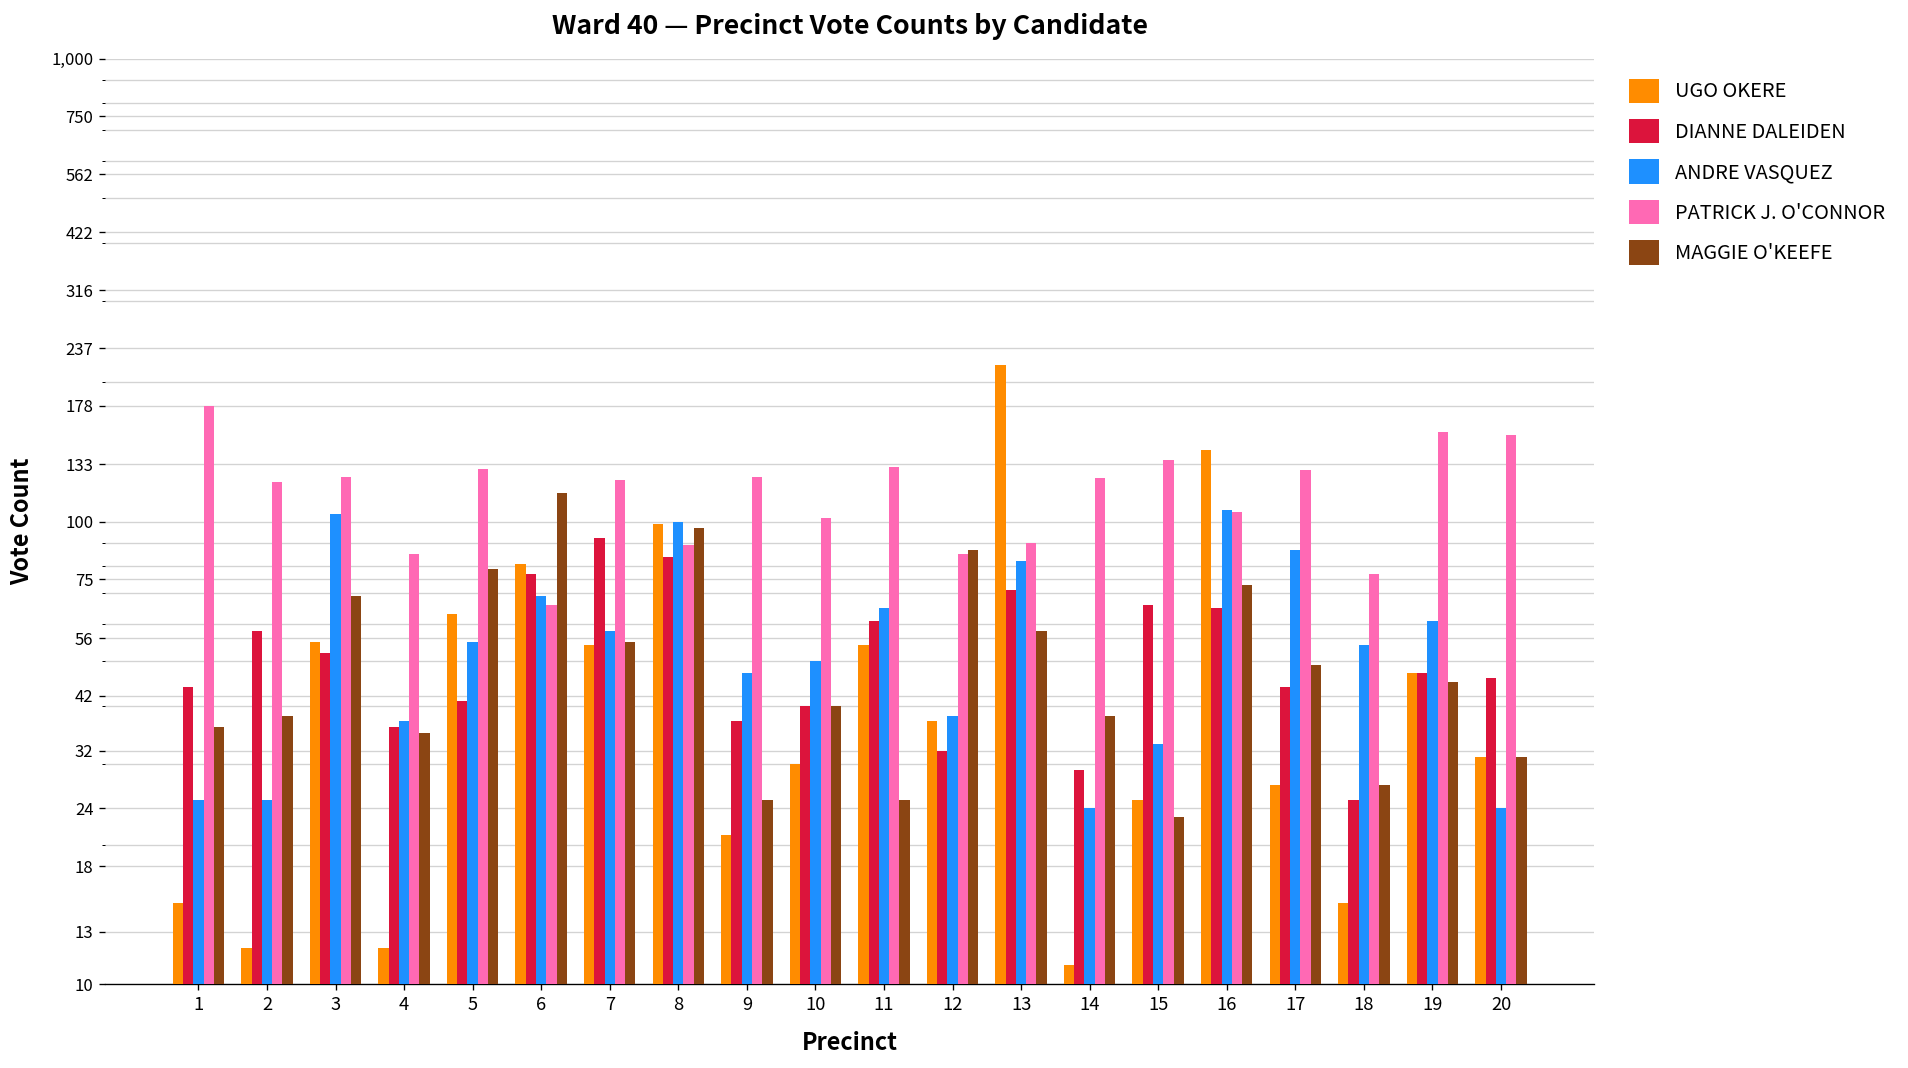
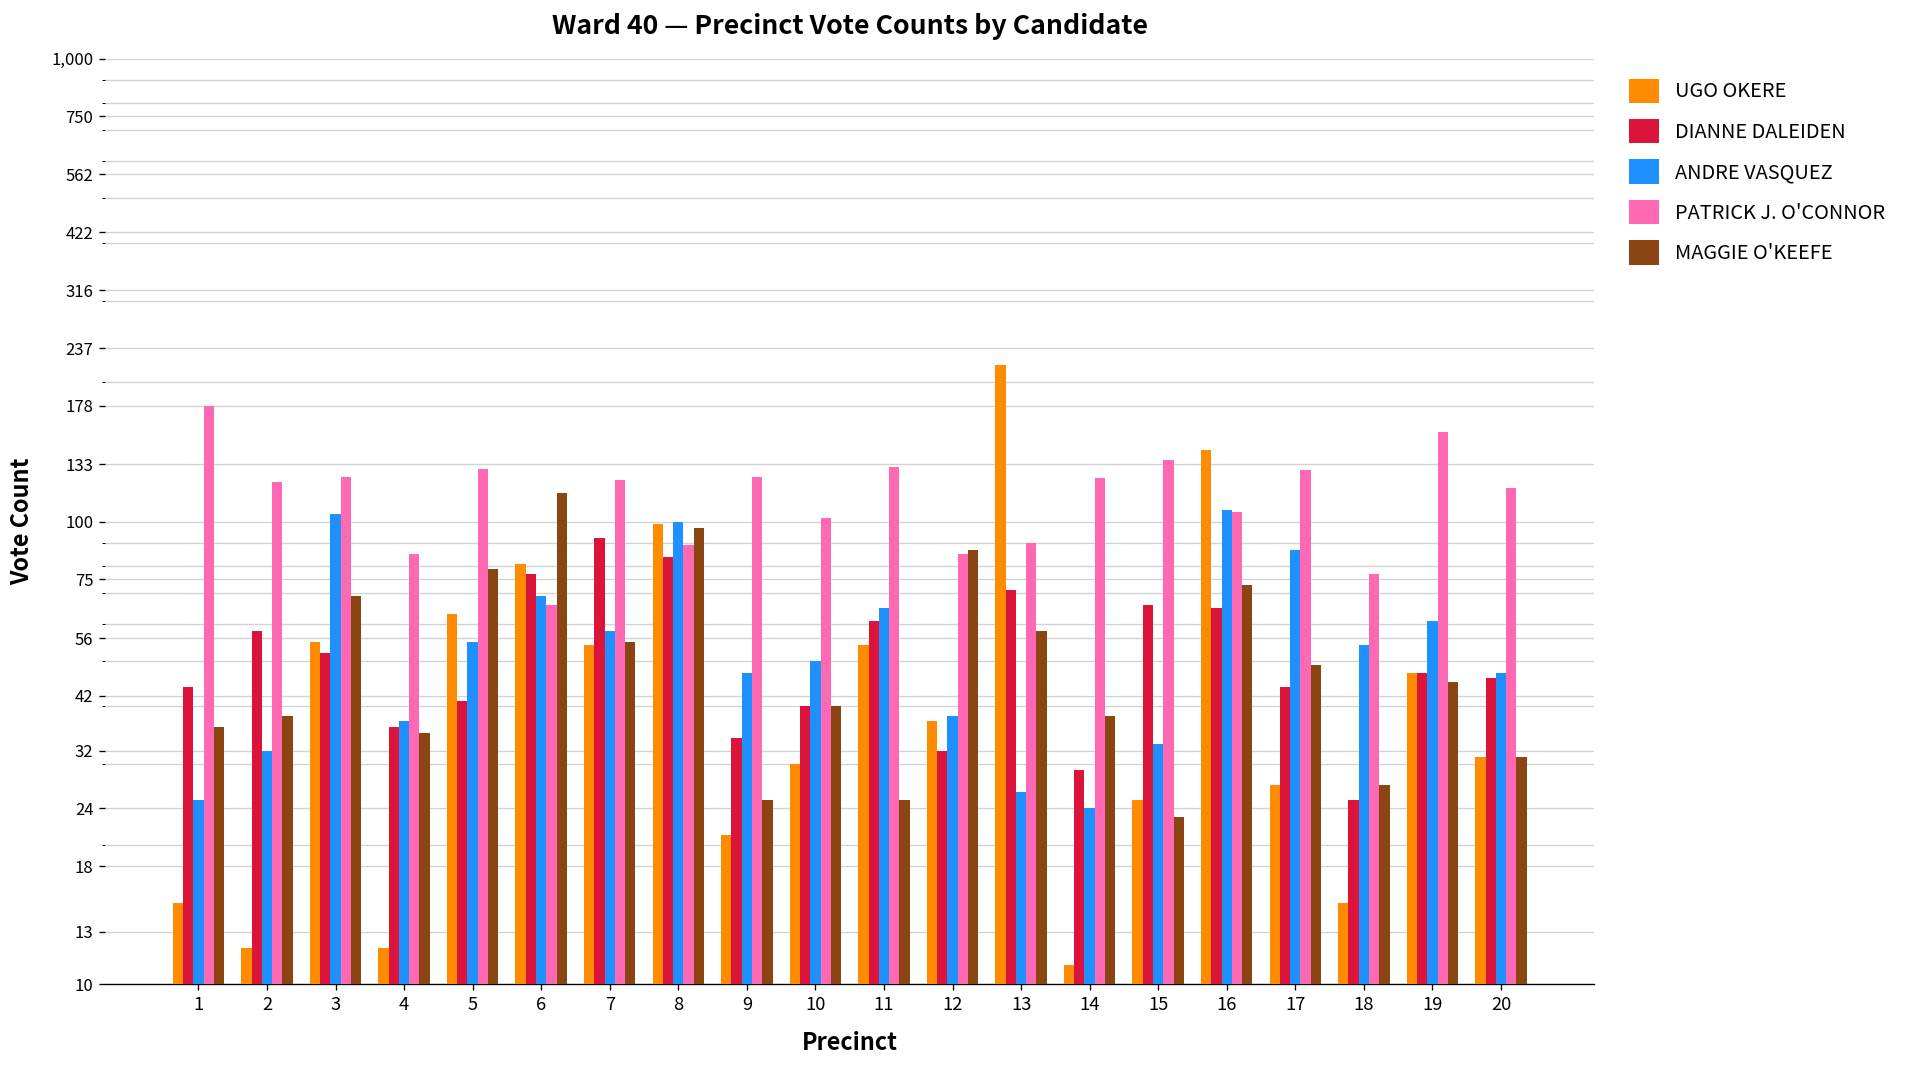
  {
    "UGO OKERE": {
      "1": 15,
      "2": 12,
      "3": 55,
      "4": 12,
      "5": 63,
      "6": 81,
      "7": 54,
      "8": 99,
      "9": 21,
      "10": 30,
      "11": 54,
      "12": 37,
      "13": 220,
      "14": 11,
      "15": 25,
      "16": 143,
      "17": 27,
      "18": 15,
      "19": 47,
      "20": 31
    },
    "DIANNE DALEIDEN": {
      "1": 44,
      "2": 58,
      "3": 52,
      "4": 36,
      "5": 41,
      "6": 77,
      "7": 92,
      "8": 84,
-     "9": 37,
+     "9": 34,
      "10": 40,
      "11": 61,
      "12": 32,
      "13": 71,
      "14": 29,
      "15": 66,
      "16": 65,
      "17": 44,
      "18": 25,
      "19": 47,
      "20": 46
    },
    "ANDRE VASQUEZ": {
      "1": 25,
-     "2": 25,
+     "2": 32,
      "3": 104,
      "4": 37,
      "5": 55,
      "6": 69,
      "7": 58,
      "8": 100,
      "9": 47,
      "10": 50,
      "11": 65,
      "12": 38,
-     "13": 82,
+     "13": 26,
      "14": 24,
      "15": 33,
      "16": 106,
      "17": 87,
      "18": 54,
      "19": 61,
-     "20": 24
+     "20": 47
    },
    "PATRICK J. O'CONNOR": {
      "1": 180,
      "2": 122,
      "3": 125,
      "4": 85,
      "5": 130,
      "6": 66,
      "7": 123,
      "8": 89,
      "9": 125,
      "10": 102,
      "11": 131,
      "12": 85,
      "13": 90,
      "14": 124,
      "15": 136,
      "16": 105,
      "17": 129,
      "18": 77,
      "19": 156,
-     "20": 154
+     "20": 118
    },
    "MAGGIE O'KEEFE": {
      "1": 36,
      "2": 38,
      "3": 69,
      "4": 35,
      "5": 79,
      "6": 115,
      "7": 55,
      "8": 97,
      "9": 25,
      "10": 40,
      "11": 25,
      "12": 87,
      "13": 58,
      "14": 38,
      "15": 23,
      "16": 73,
      "17": 49,
      "18": 27,
      "19": 45,
      "20": 31
    }
  }
